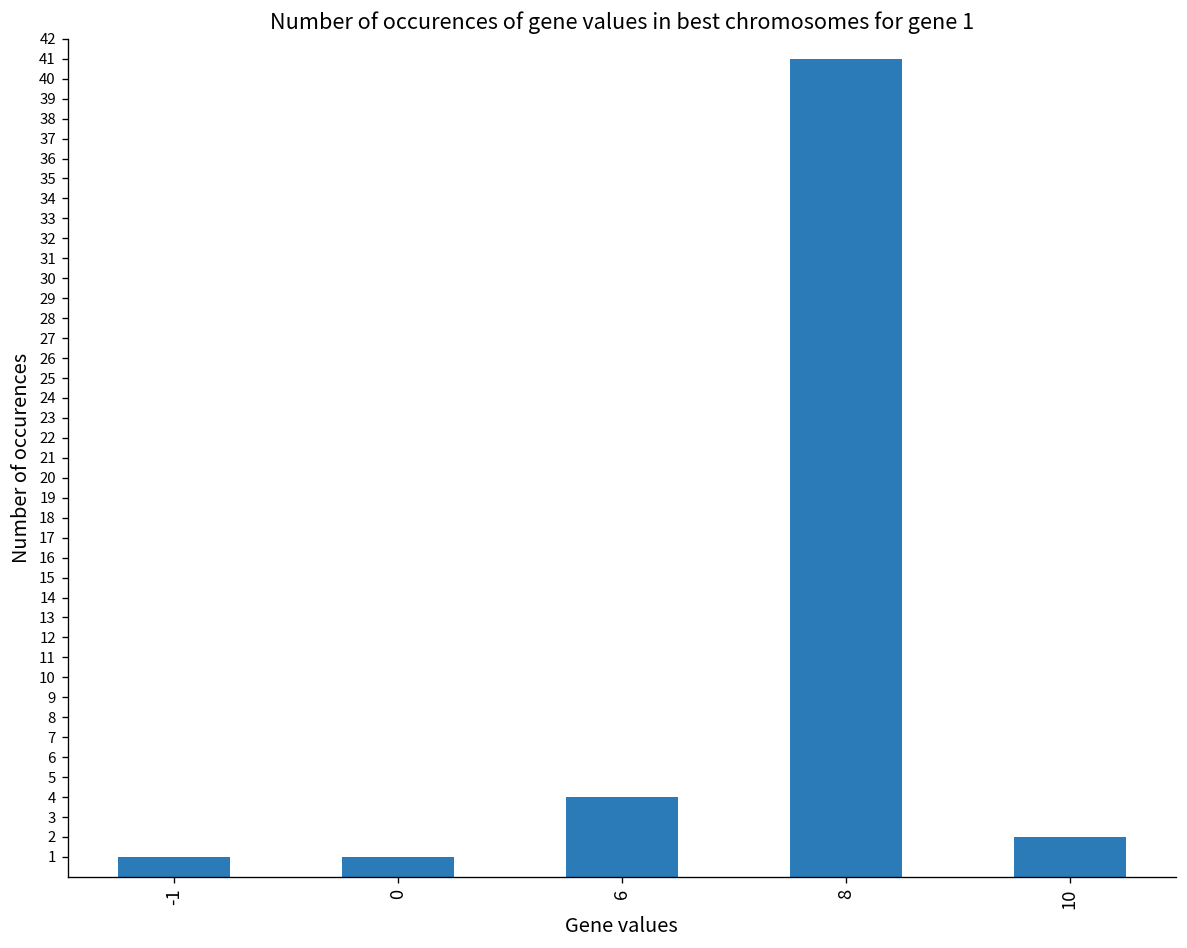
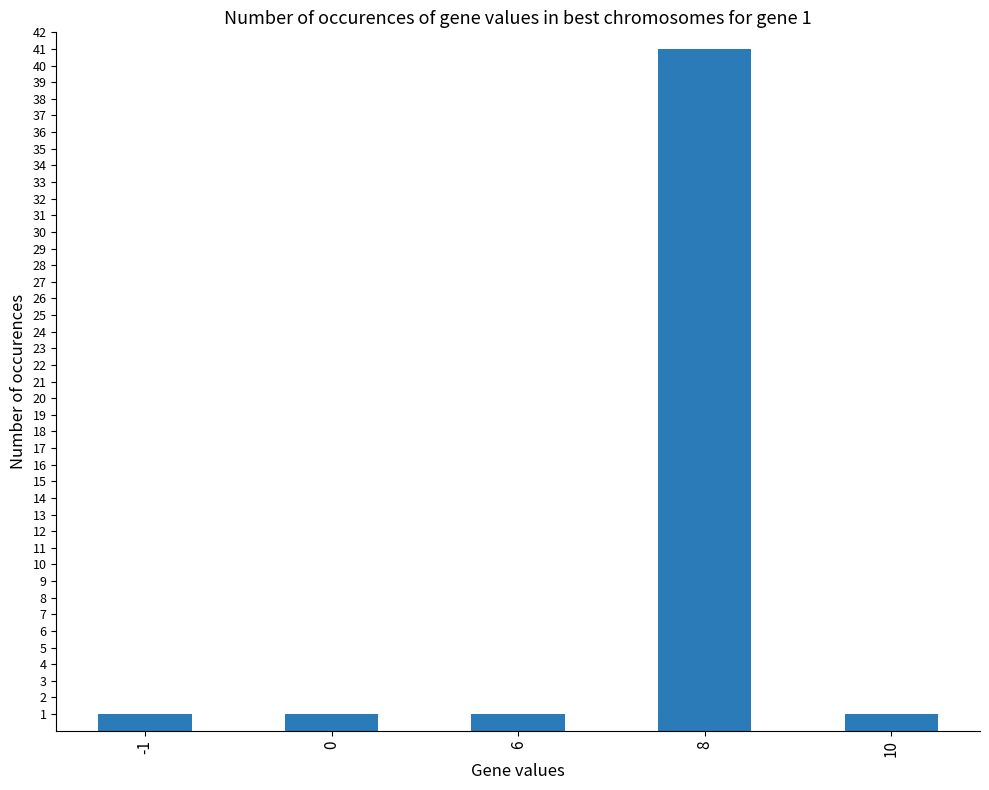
  {
    "-1": 1,
    "0": 1,
-   "6": 4,
+   "6": 1,
    "8": 41,
-   "10": 2
+   "10": 1
  }
